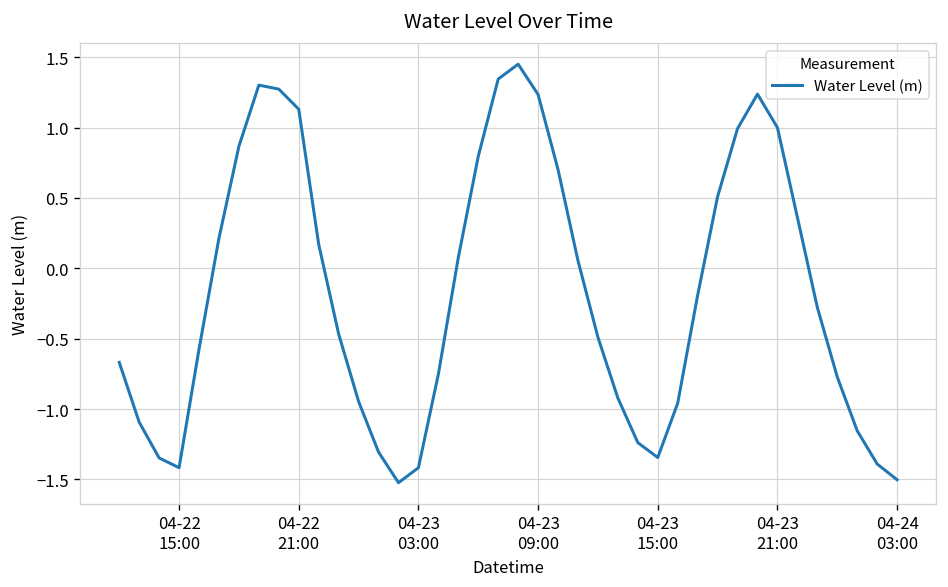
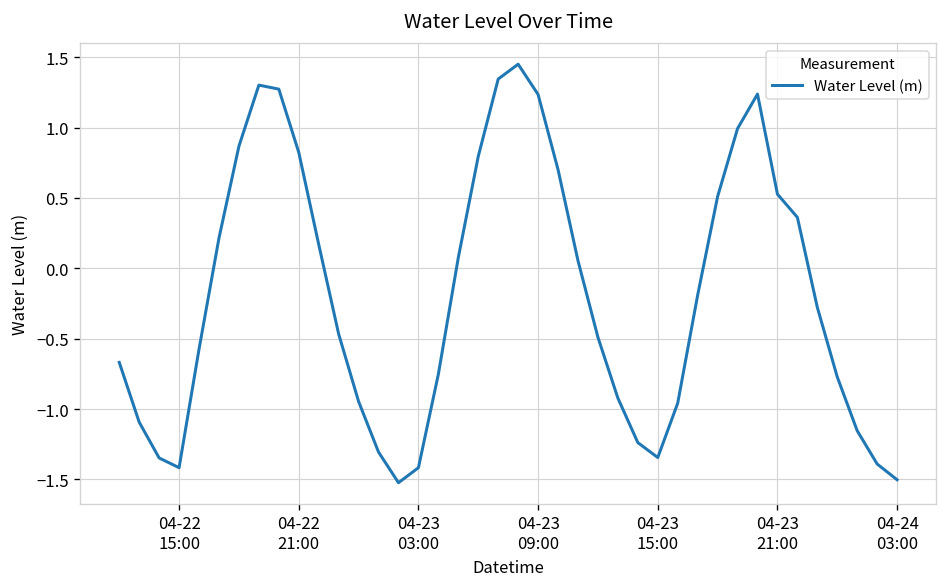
  {
    "04-22 15:00": -1.42,
-   "04-22 21:00": 1.13,
+   "04-22 21:00": 0.82,
    "04-23 03:00": -1.42,
    "04-23 09:00": 1.23,
    "04-23 15:00": -1.34,
-   "04-23 21:00": 1.00,
+   "04-23 21:00": 0.53,
    "04-24 03:00": -1.50
  }
